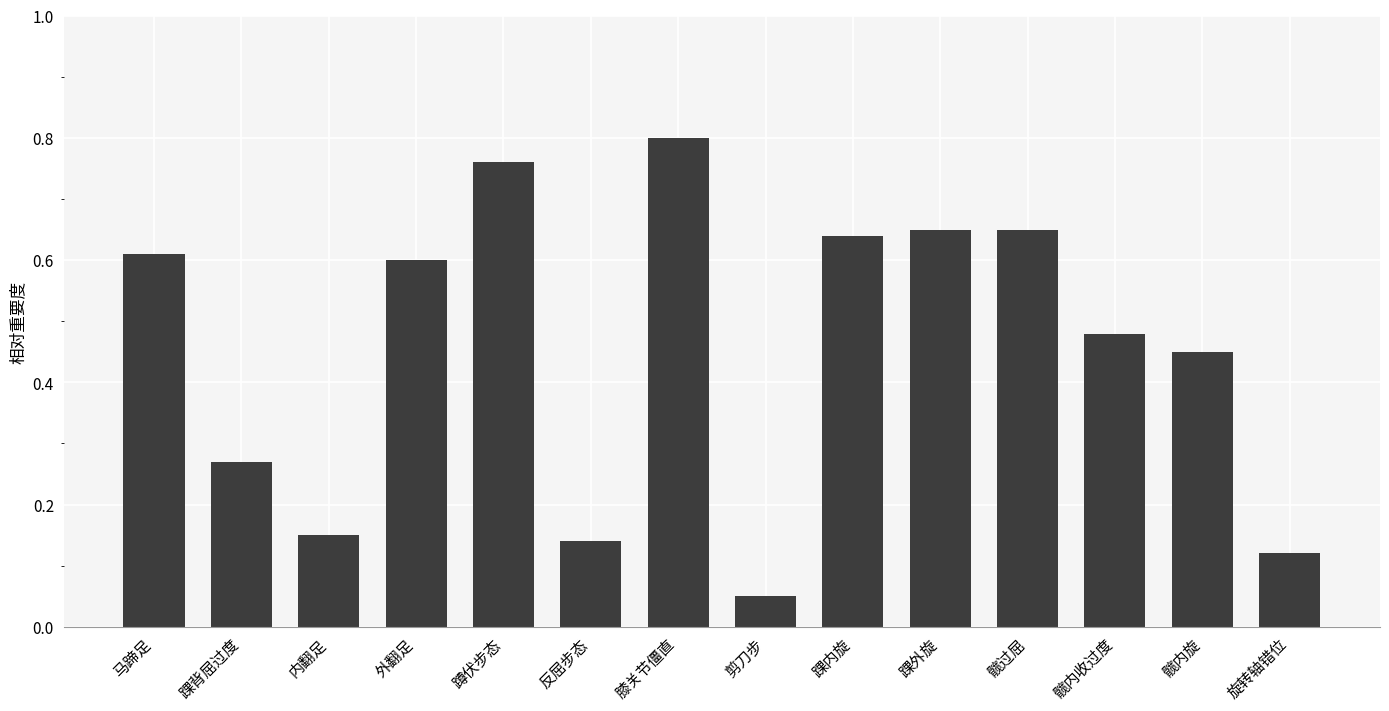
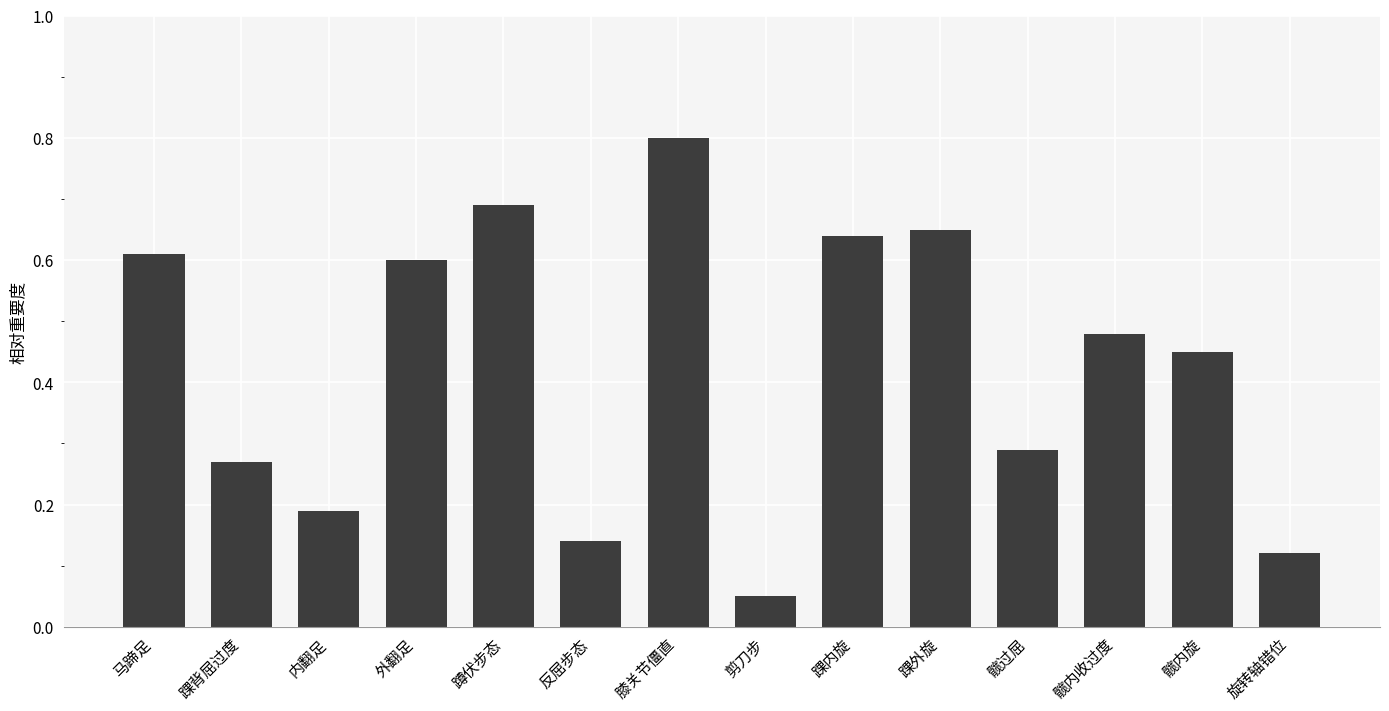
  {
    "马蹄足": 0.61,
    "踝背屈过度": 0.27,
-   "内翻足": 0.15,
+   "内翻足": 0.19,
    "外翻足": 0.60,
-   "蹲伏步态": 0.76,
+   "蹲伏步态": 0.69,
    "反屈步态": 0.14,
    "膝关节僵直": 0.80,
    "剪刀步": 0.05,
    "踝内旋": 0.64,
    "踝外旋": 0.65,
-   "髋过屈": 0.65,
+   "髋过屈": 0.29,
    "髋内收过度": 0.48,
    "髋内旋": 0.45,
    "旋转轴错位": 0.12
  }
